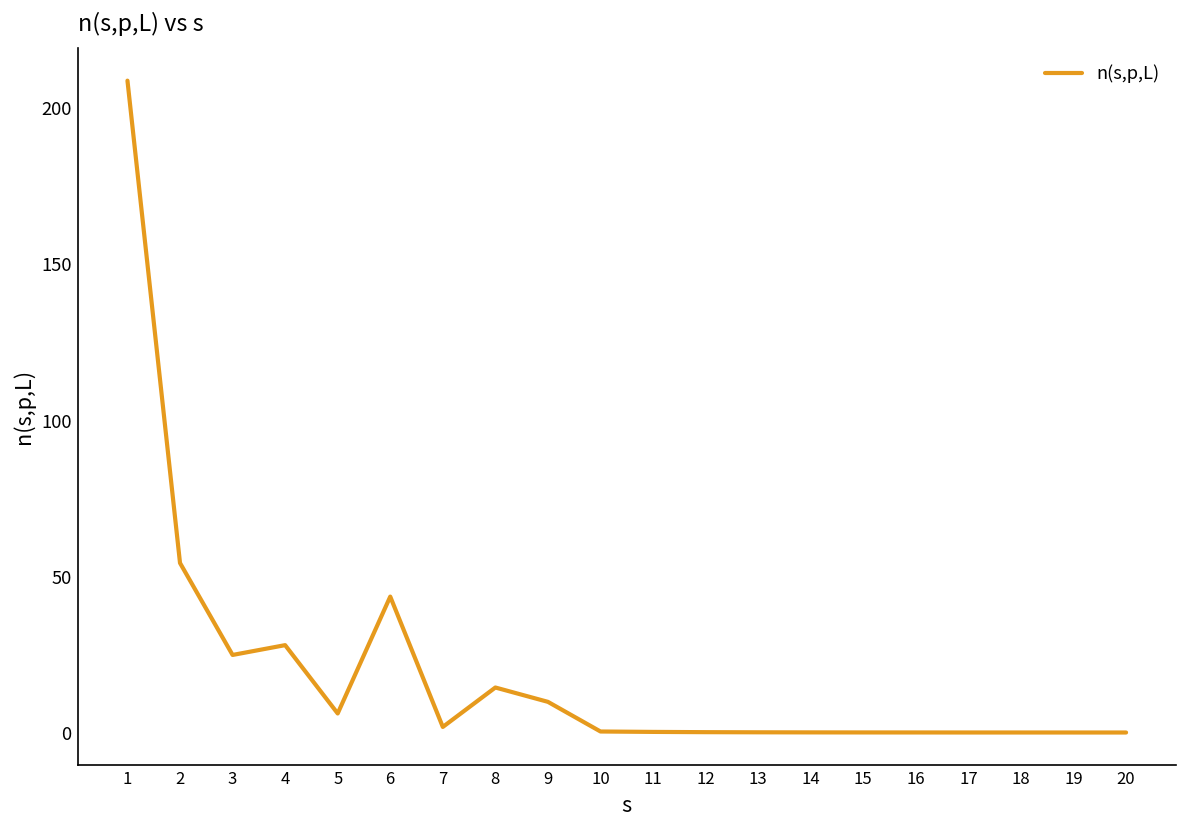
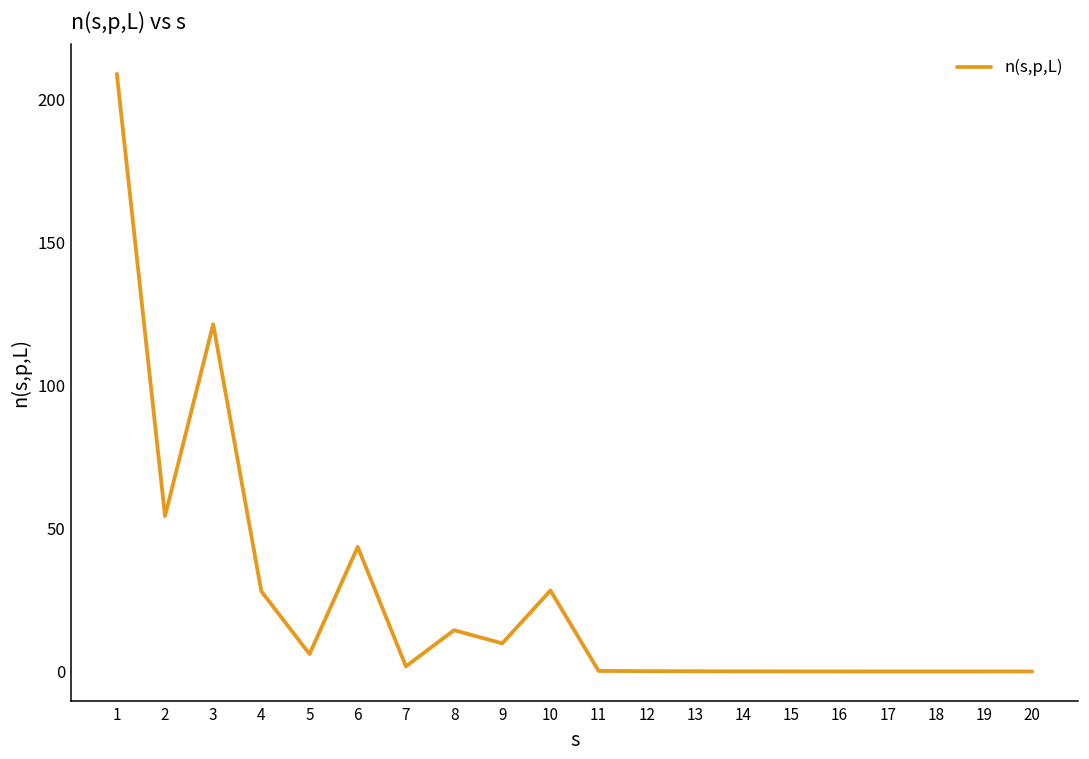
  {
    "1": 209,
    "2": 54,
-   "3": 25,
+   "3": 121,
    "4": 28,
    "5": 6,
    "6": 44,
    "7": 2,
    "8": 14,
    "9": 10,
-   "10": 0,
+   "10": 28,
    "11": 0,
    "12": 0,
    "13": 0,
    "14": 0,
    "15": 0,
    "16": 0,
    "17": 0,
    "18": 0,
    "19": 0,
    "20": 0
  }
